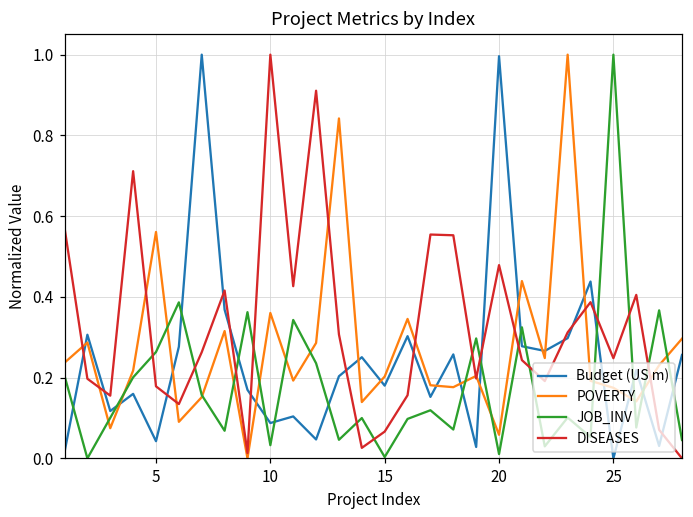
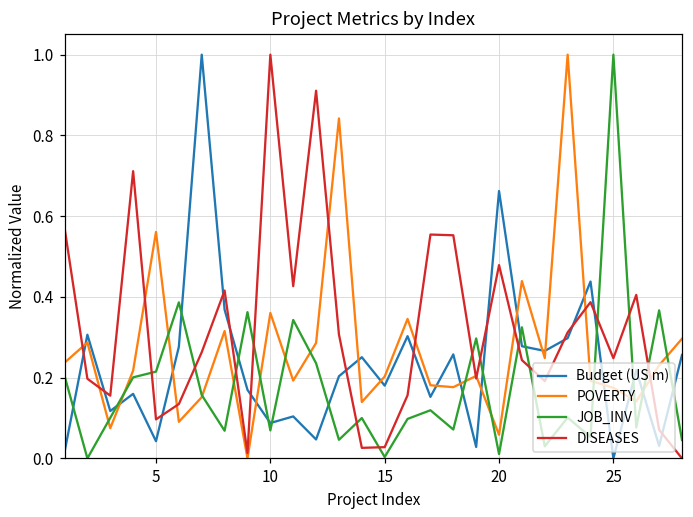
  {
    "Budget (US m)": {
      "5": 0.04,
      "10": 0.09,
      "15": 0.18,
-     "20": 1.00,
+     "20": 0.66,
      "25": 0.00
    },
    "POVERTY": {
      "5": 0.56,
      "10": 0.36,
      "15": 0.20,
      "20": 0.06
    },
    "JOB_INV": {
-     "5": 0.26,
-     "10": 0.03,
+     "5": 0.21,
+     "10": 0.07,
      "15": 0.00,
      "20": 0.01,
      "25": 1.00
    },
    "DISEASES": {
-     "5": 0.18,
+     "5": 0.10,
      "10": 1.00,
-     "15": 0.07,
+     "15": 0.03,
      "20": 0.48,
      "25": 0.25
    }
  }
